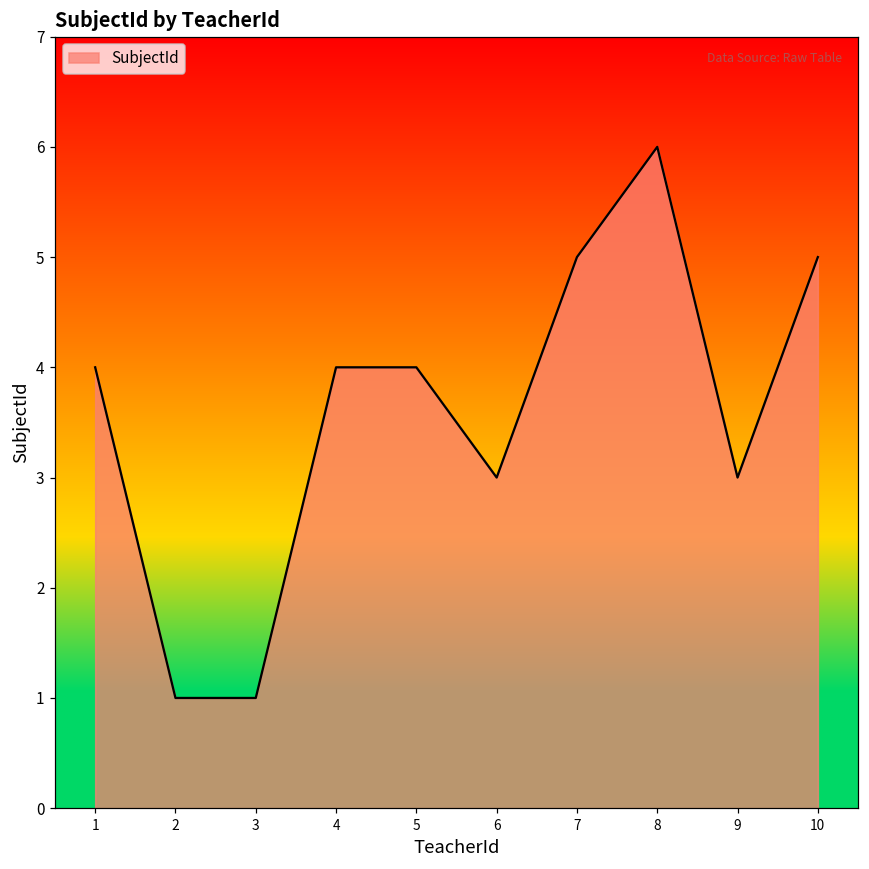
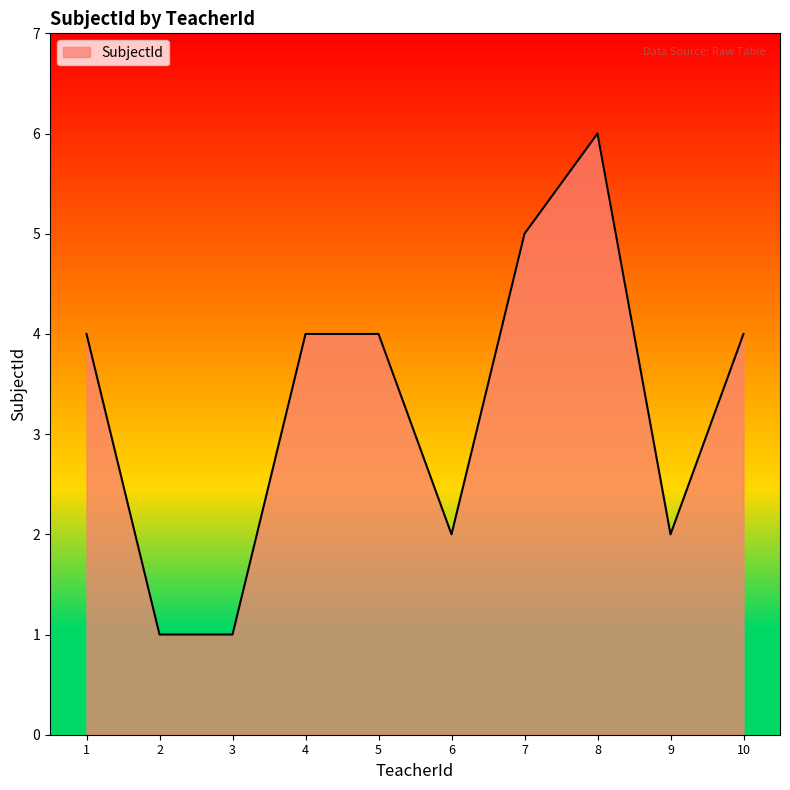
  {
    "1": 4,
    "2": 1,
    "3": 1,
    "4": 4,
    "5": 4,
-   "6": 3,
+   "6": 2,
    "7": 5,
    "8": 6,
-   "9": 3,
-   "10": 5
+   "9": 2,
+   "10": 4
  }
